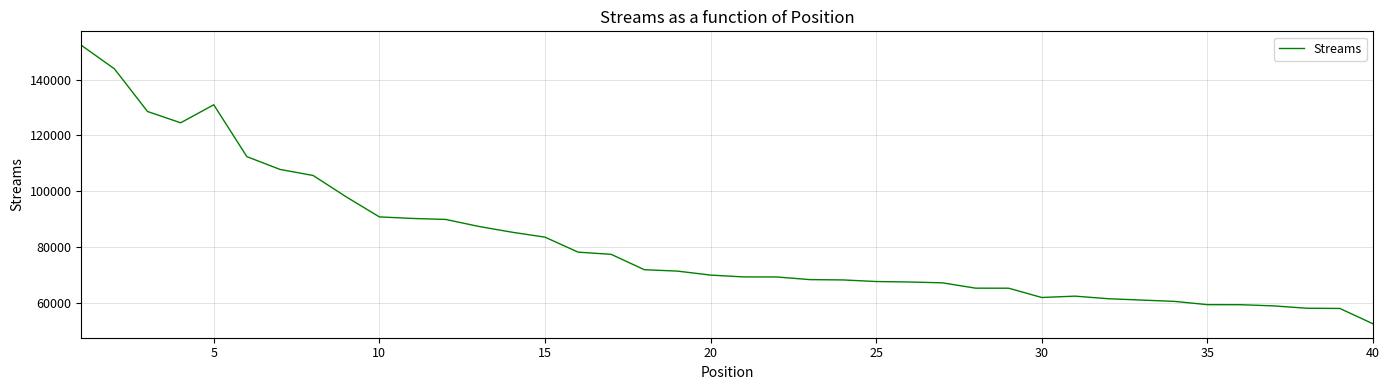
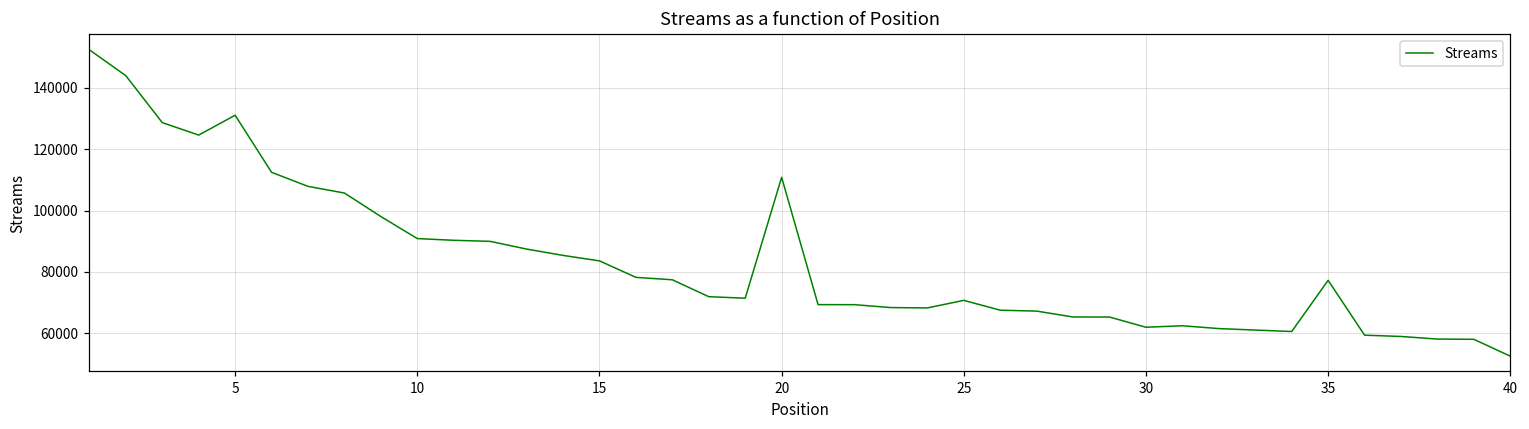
  {
    "5": 131000,
    "10": 91000,
    "15": 84000,
-   "20": 70000,
-   "25": 68000,
+   "20": 111000,
+   "25": 71000,
    "30": 62000,
-   "35": 59000,
+   "35": 77000,
    "40": 53000
  }
